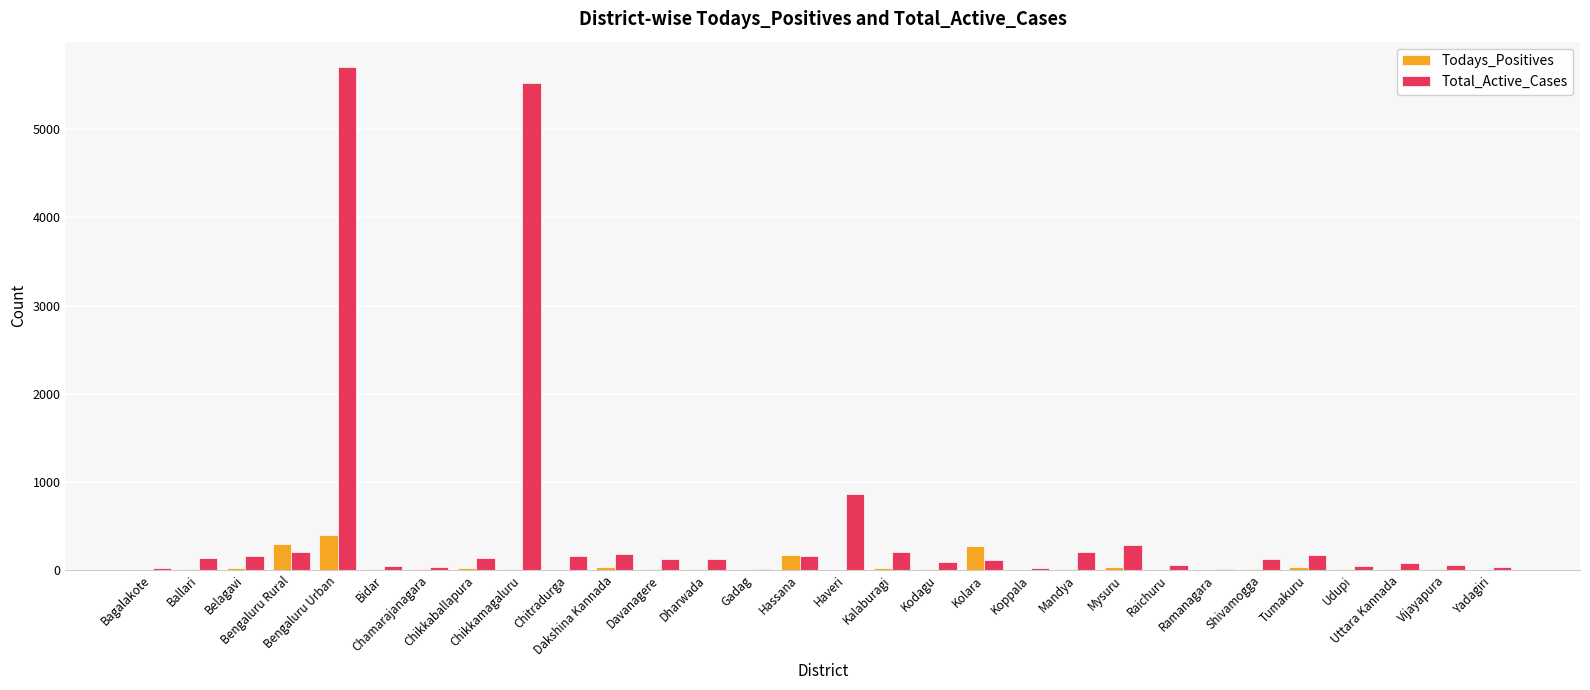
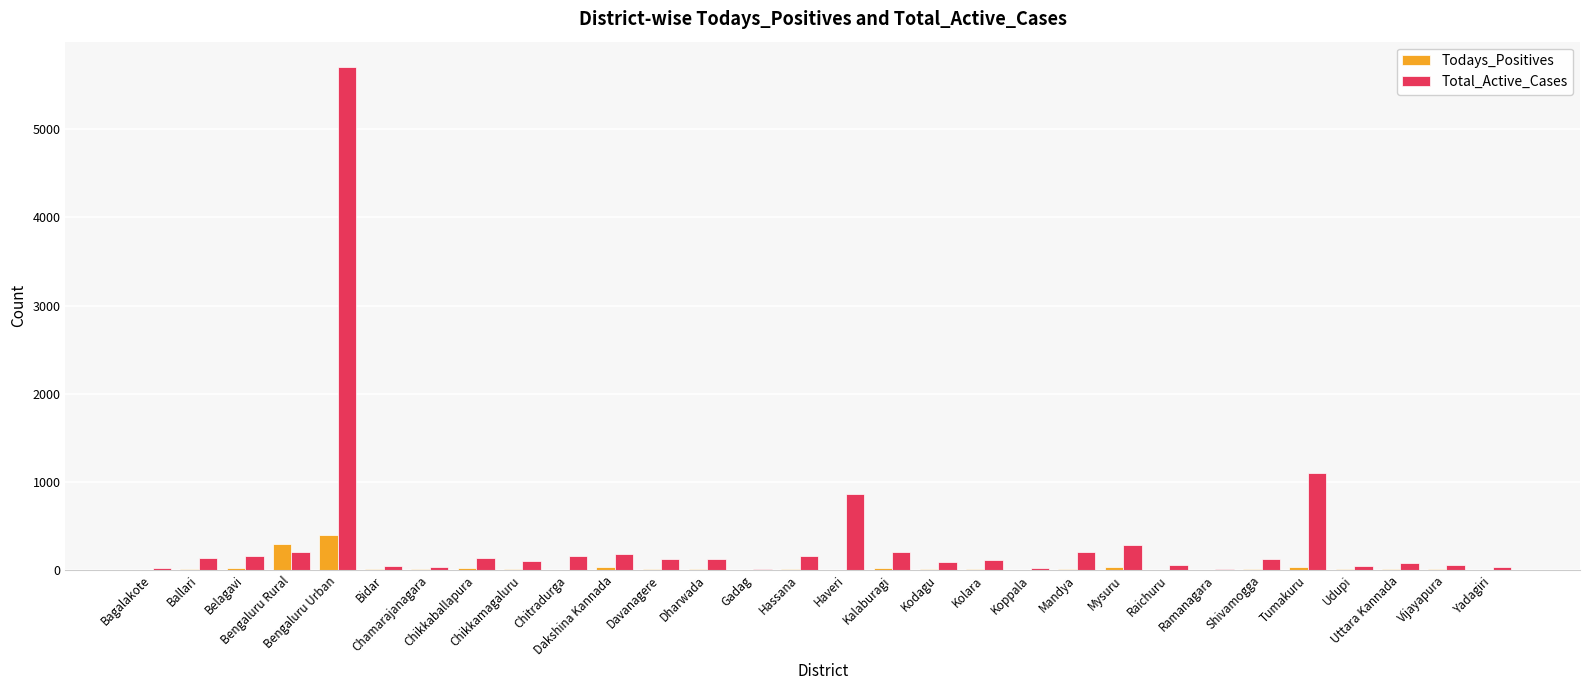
  {
    "Todays_Positives": {
      "Bengaluru Rural": 300,
      "Bengaluru Urban": 400,
      "Dakshina Kannada": 0,
      "Gadag": 0,
-     "Hassana": 200,
-     "Kolara": 300,
+     "Hassana": 0,
+     "Kolara": 0,
      "Mysuru": 0,
      "Ramanagara": 0,
      "Tumakuru": 0,
      "Yadagiri": 0
    },
    "Total_Active_Cases": {
      "Ballari": 100,
      "Belagavi": 200,
      "Bengaluru Rural": 200,
      "Bengaluru Urban": 5700,
      "Bidar": 0,
      "Chamarajanagara": 0,
      "Chikkaballapura": 100,
-     "Chikkamagaluru": 5500,
+     "Chikkamagaluru": 100,
      "Chitradurga": 200,
      "Dakshina Kannada": 200,
      "Davanagere": 100,
      "Dharwada": 100,
      "Hassana": 200,
      "Haveri": 900,
      "Kalaburagi": 200,
      "Kodagu": 100,
      "Kolara": 100,
      "Mandya": 200,
      "Mysuru": 300,
      "Raichuru": 100,
      "Shivamogga": 100,
-     "Tumakuru": 200,
+     "Tumakuru": 1100,
      "Udupi": 0,
      "Uttara Kannada": 100,
      "Vijayapura": 100
    }
  }
